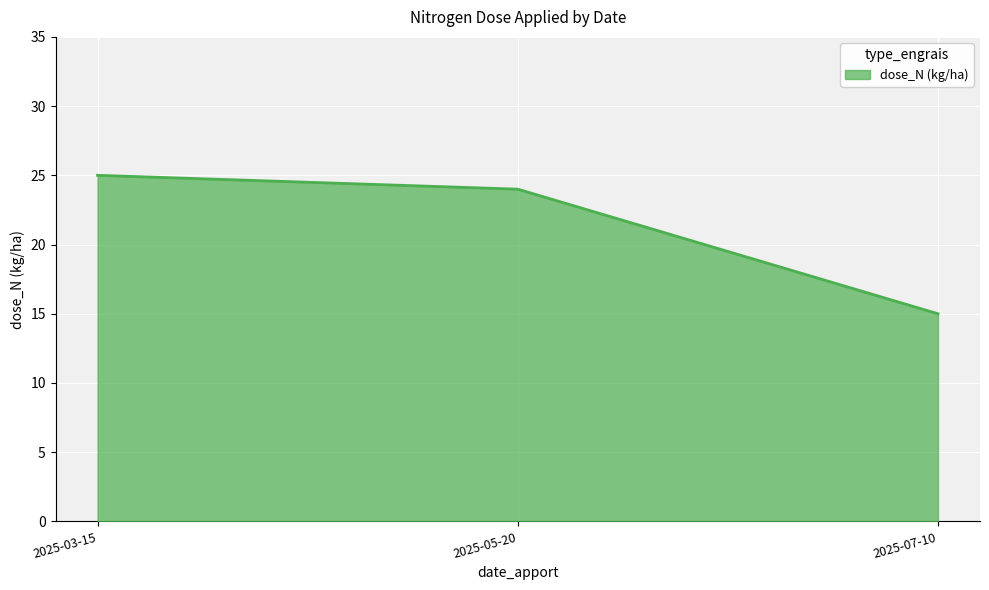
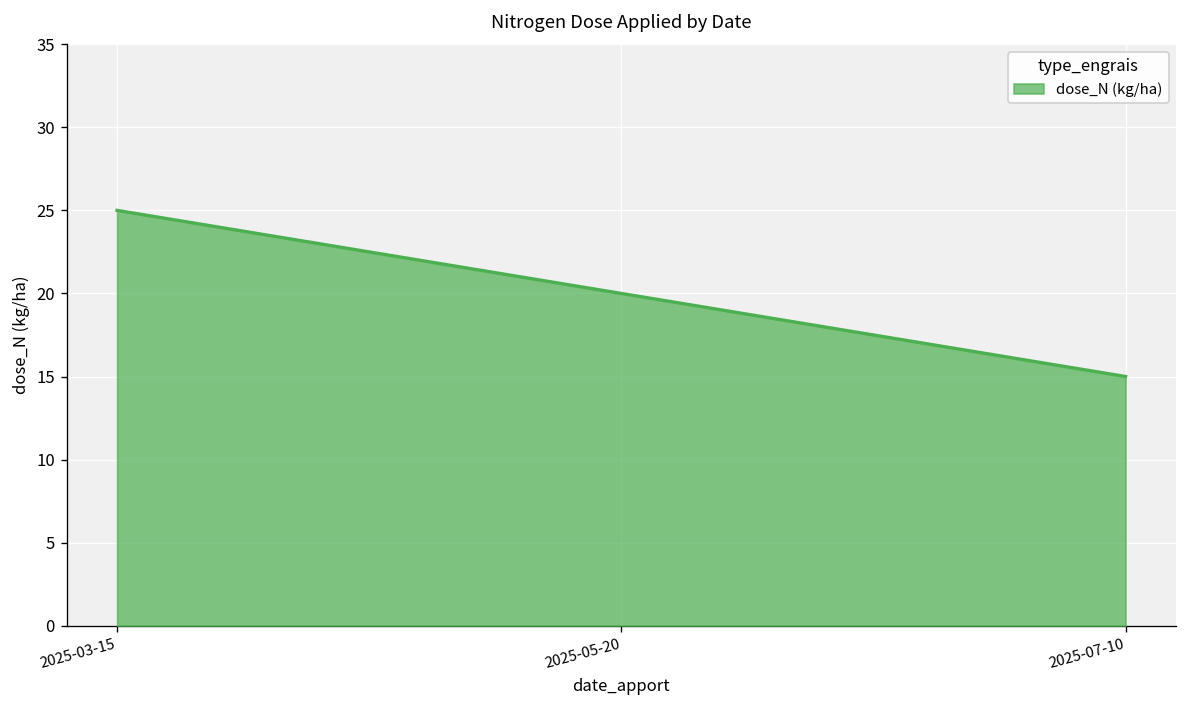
  {
    "2025-03-15": 25,
-   "2025-05-20": 24,
+   "2025-05-20": 20,
    "2025-07-10": 15
  }
